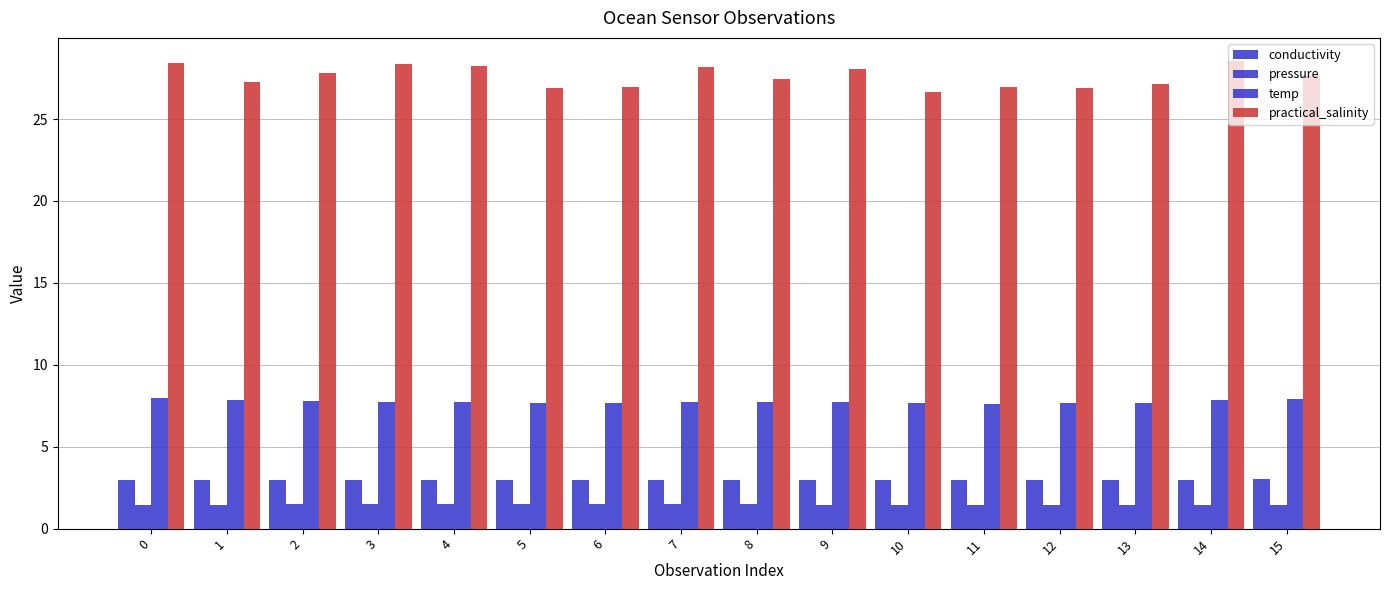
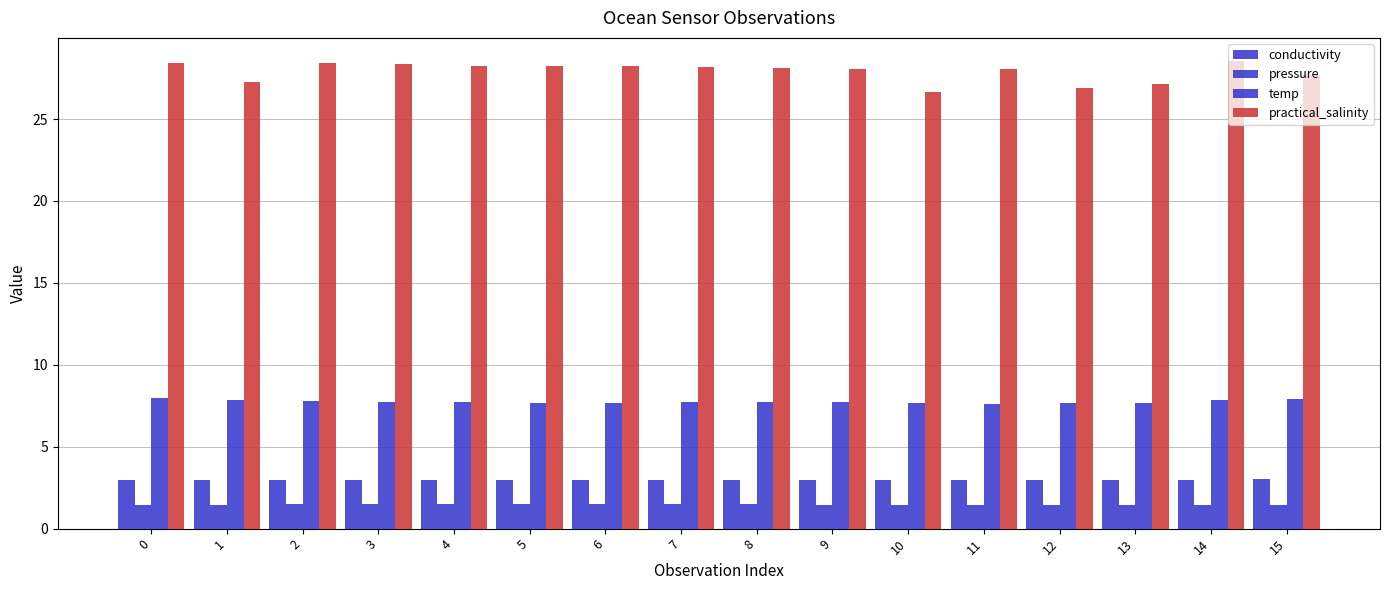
  {
    "practical_salinity": {
      "0": 28.4,
      "1": 27.3,
-     "2": 27.8,
+     "2": 28.4,
      "3": 28.4,
      "4": 28.2,
-     "5": 26.9,
-     "6": 26.9,
+     "5": 28.2,
+     "6": 28.2,
      "7": 28.2,
-     "8": 27.4,
+     "8": 28.1,
      "9": 28.1,
      "10": 26.6,
-     "11": 27.0,
+     "11": 28.1,
      "12": 26.9,
      "13": 27.1
    }
  }
